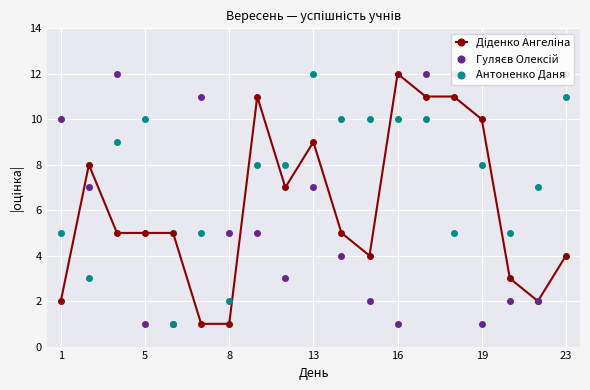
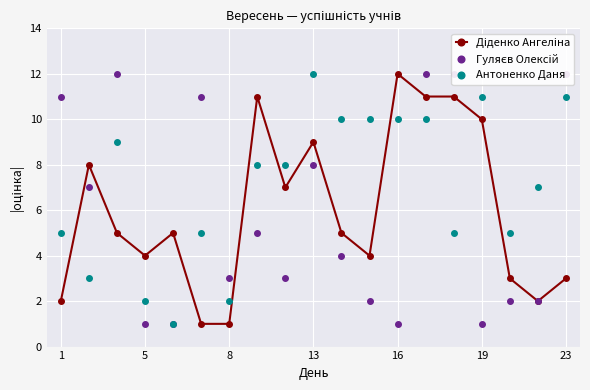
  {
    "Діденко Ангеліна": {
      "1": 2,
-     "5": 5,
+     "5": 4,
      "8": 1,
      "13": 9,
      "16": 12,
      "19": 10,
-     "23": 4
+     "23": 3
    },
    "Гуляєв Олексій": {
-     "1": 10,
+     "1": 11,
      "5": 1,
-     "8": 5,
-     "13": 7,
+     "8": 3,
+     "13": 8,
      "16": 1,
      "19": 1
    },
    "Антоненко Даня": {
      "1": 5,
-     "5": 10,
+     "5": 2,
      "8": 2,
      "13": 12,
      "16": 10,
-     "19": 8,
+     "19": 11,
      "23": 11
    }
  }
